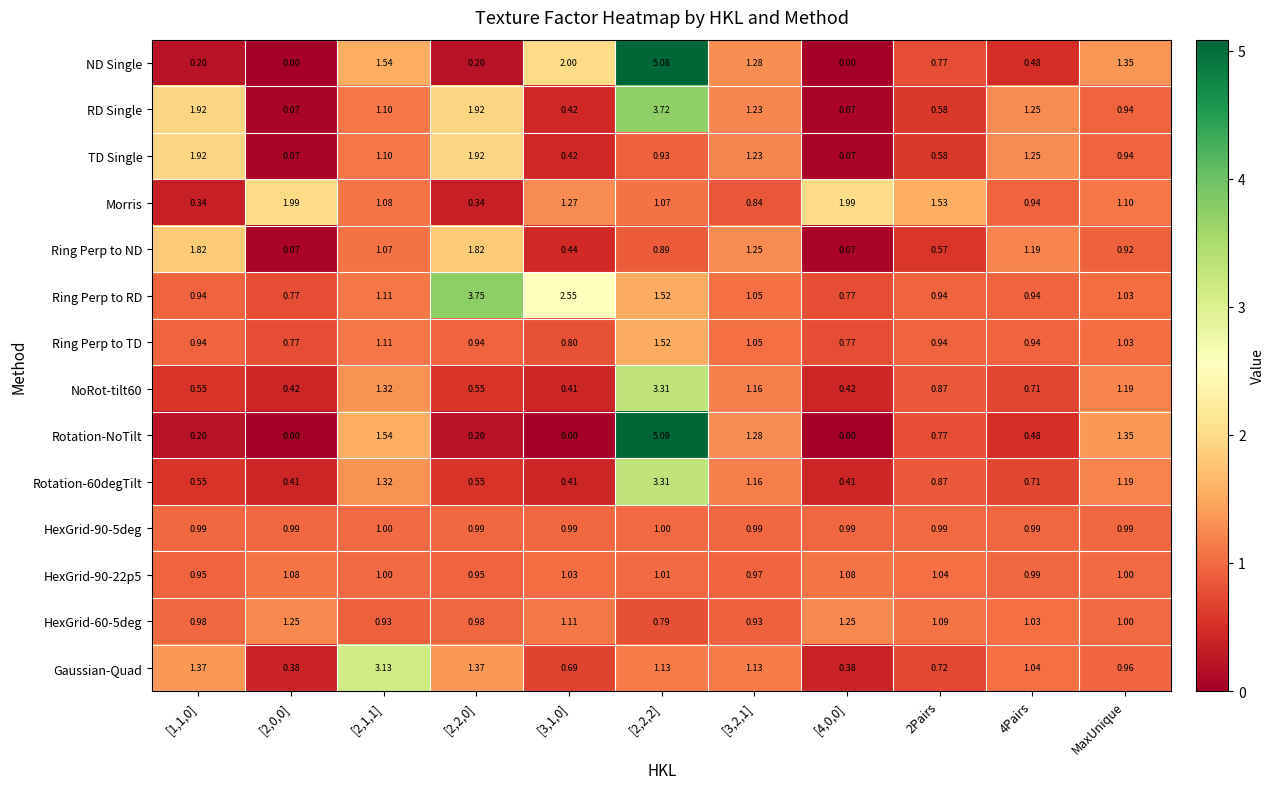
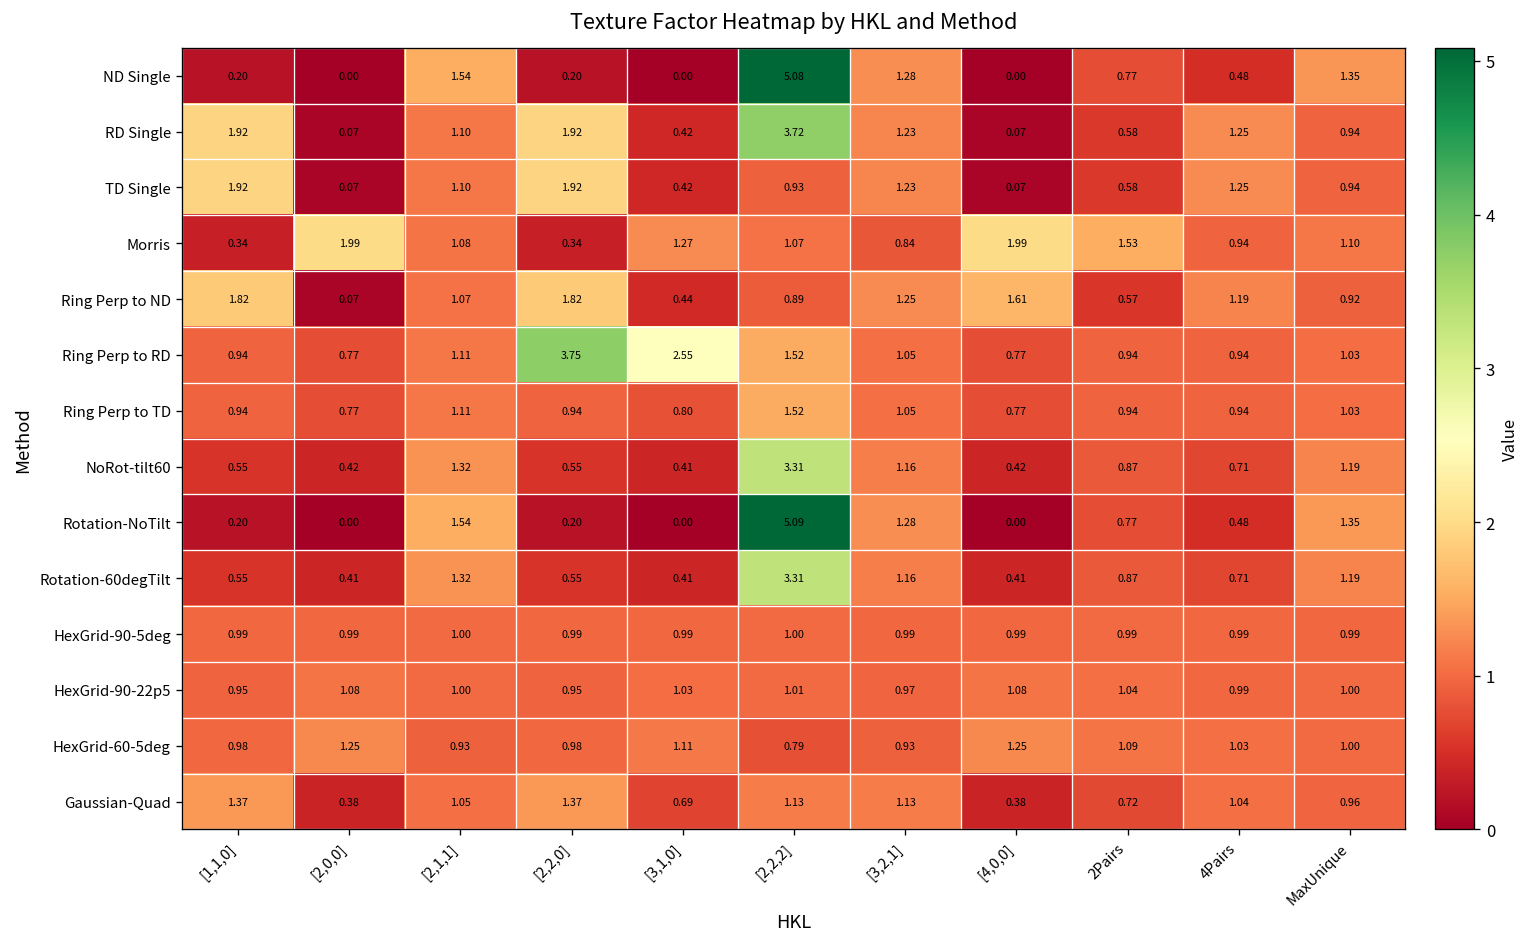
  {
    "ND Single": {
      "[1,1,0]": 0.20,
      "[2,0,0]": 0.00,
      "[2,1,1]": 1.54,
      "[2,2,0]": 0.20,
-     "[3,1,0]": 2.00,
+     "[3,1,0]": 0.00,
      "[2,2,2]": 5.08,
      "[3,2,1]": 1.28,
      "[4,0,0]": 0.00,
      "2Pairs": 0.77,
      "4Pairs": 0.48,
      "MaxUnique": 1.35
    },
    "RD Single": {
      "[1,1,0]": 1.92,
      "[2,0,0]": 0.07,
      "[2,1,1]": 1.10,
      "[2,2,0]": 1.92,
      "[3,1,0]": 0.42,
      "[2,2,2]": 3.72,
      "[3,2,1]": 1.23,
      "[4,0,0]": 0.07,
      "2Pairs": 0.58,
      "4Pairs": 1.25,
      "MaxUnique": 0.94
    },
    "TD Single": {
      "[1,1,0]": 1.92,
      "[2,0,0]": 0.07,
      "[2,1,1]": 1.10,
      "[2,2,0]": 1.92,
      "[3,1,0]": 0.42,
      "[2,2,2]": 0.93,
      "[3,2,1]": 1.23,
      "[4,0,0]": 0.07,
      "2Pairs": 0.58,
      "4Pairs": 1.25,
      "MaxUnique": 0.94
    },
    "Morris": {
      "[1,1,0]": 0.34,
      "[2,0,0]": 1.99,
      "[2,1,1]": 1.08,
      "[2,2,0]": 0.34,
      "[3,1,0]": 1.27,
      "[2,2,2]": 1.07,
      "[3,2,1]": 0.84,
      "[4,0,0]": 1.99,
      "2Pairs": 1.53,
      "4Pairs": 0.94,
      "MaxUnique": 1.10
    },
    "Ring Perp to ND": {
      "[1,1,0]": 1.82,
      "[2,0,0]": 0.07,
      "[2,1,1]": 1.07,
      "[2,2,0]": 1.82,
      "[3,1,0]": 0.44,
      "[2,2,2]": 0.89,
      "[3,2,1]": 1.25,
-     "[4,0,0]": 0.07,
+     "[4,0,0]": 1.61,
      "2Pairs": 0.57,
      "4Pairs": 1.19,
      "MaxUnique": 0.92
    },
    "Ring Perp to RD": {
      "[1,1,0]": 0.94,
      "[2,0,0]": 0.77,
      "[2,1,1]": 1.11,
      "[2,2,0]": 3.75,
      "[3,1,0]": 2.55,
      "[2,2,2]": 1.52,
      "[3,2,1]": 1.05,
      "[4,0,0]": 0.77,
      "2Pairs": 0.94,
      "4Pairs": 0.94,
      "MaxUnique": 1.03
    },
    "Ring Perp to TD": {
      "[1,1,0]": 0.94,
      "[2,0,0]": 0.77,
      "[2,1,1]": 1.11,
      "[2,2,0]": 0.94,
      "[3,1,0]": 0.80,
      "[2,2,2]": 1.52,
      "[3,2,1]": 1.05,
      "[4,0,0]": 0.77,
      "2Pairs": 0.94,
      "4Pairs": 0.94,
      "MaxUnique": 1.03
    },
    "NoRot-tilt60": {
      "[1,1,0]": 0.55,
      "[2,0,0]": 0.42,
      "[2,1,1]": 1.32,
      "[2,2,0]": 0.55,
      "[3,1,0]": 0.41,
      "[2,2,2]": 3.31,
      "[3,2,1]": 1.16,
      "[4,0,0]": 0.42,
      "2Pairs": 0.87,
      "4Pairs": 0.71,
      "MaxUnique": 1.19
    },
    "Rotation-NoTilt": {
      "[1,1,0]": 0.20,
      "[2,0,0]": 0.00,
      "[2,1,1]": 1.54,
      "[2,2,0]": 0.20,
      "[3,1,0]": 0.00,
      "[2,2,2]": 5.09,
      "[3,2,1]": 1.28,
      "[4,0,0]": 0.00,
      "2Pairs": 0.77,
      "4Pairs": 0.48,
      "MaxUnique": 1.35
    },
    "Rotation-60degTilt": {
      "[1,1,0]": 0.55,
      "[2,0,0]": 0.41,
      "[2,1,1]": 1.32,
      "[2,2,0]": 0.55,
      "[3,1,0]": 0.41,
      "[2,2,2]": 3.31,
      "[3,2,1]": 1.16,
      "[4,0,0]": 0.41,
      "2Pairs": 0.87,
      "4Pairs": 0.71,
      "MaxUnique": 1.19
    },
    "HexGrid-90-5deg": {
      "[1,1,0]": 0.99,
      "[2,0,0]": 0.99,
      "[2,1,1]": 1.00,
      "[2,2,0]": 0.99,
      "[3,1,0]": 0.99,
      "[2,2,2]": 1.00,
      "[3,2,1]": 0.99,
      "[4,0,0]": 0.99,
      "2Pairs": 0.99,
      "4Pairs": 0.99,
      "MaxUnique": 0.99
    },
    "HexGrid-90-22p5": {
      "[1,1,0]": 0.95,
      "[2,0,0]": 1.08,
      "[2,1,1]": 1.00,
      "[2,2,0]": 0.95,
      "[3,1,0]": 1.03,
      "[2,2,2]": 1.01,
      "[3,2,1]": 0.97,
      "[4,0,0]": 1.08,
      "2Pairs": 1.04,
      "4Pairs": 0.99,
      "MaxUnique": 1.00
    },
    "HexGrid-60-5deg": {
      "[1,1,0]": 0.98,
      "[2,0,0]": 1.25,
      "[2,1,1]": 0.93,
      "[2,2,0]": 0.98,
      "[3,1,0]": 1.11,
      "[2,2,2]": 0.79,
      "[3,2,1]": 0.93,
      "[4,0,0]": 1.25,
      "2Pairs": 1.09,
      "4Pairs": 1.03,
      "MaxUnique": 1.00
    },
    "Gaussian-Quad": {
      "[1,1,0]": 1.37,
      "[2,0,0]": 0.38,
-     "[2,1,1]": 3.13,
+     "[2,1,1]": 1.05,
      "[2,2,0]": 1.37,
      "[3,1,0]": 0.69,
      "[2,2,2]": 1.13,
      "[3,2,1]": 1.13,
      "[4,0,0]": 0.38,
      "2Pairs": 0.72,
      "4Pairs": 1.04,
      "MaxUnique": 0.96
    }
  }
